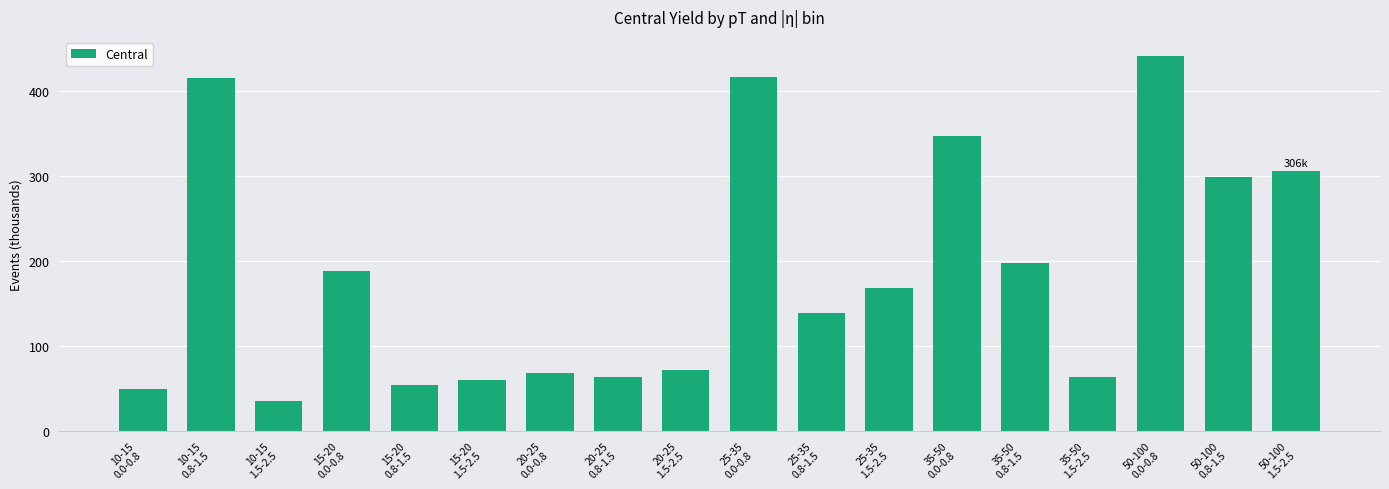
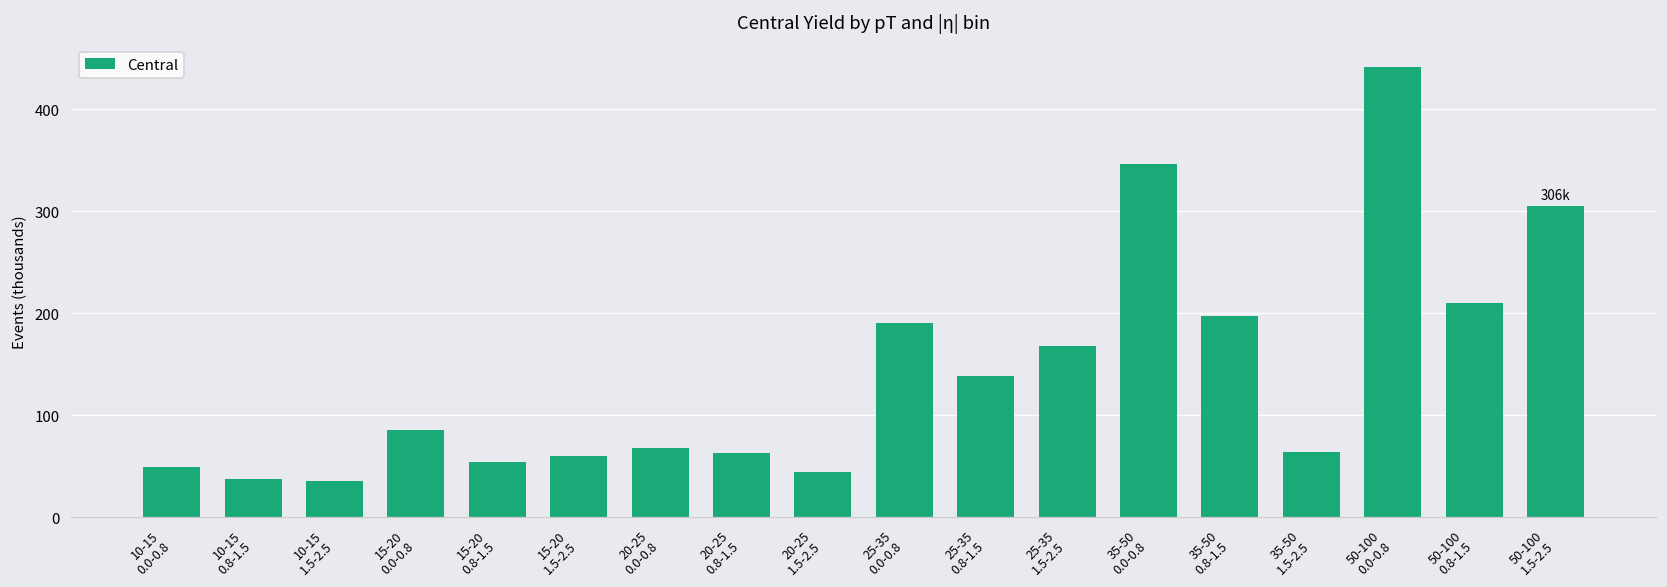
  {
    "10-15 0.0-0.8": 50,
-   "10-15 0.8-1.5": 420,
+   "10-15 0.8-1.5": 40,
    "10-15 1.5-2.5": 40,
-   "15-20 0.0-0.8": 190,
+   "15-20 0.0-0.8": 90,
    "15-20 0.8-1.5": 50,
    "15-20 1.5-2.5": 60,
    "20-25 0.0-0.8": 70,
    "20-25 0.8-1.5": 60,
-   "20-25 1.5-2.5": 70,
-   "25-35 0.0-0.8": 420,
+   "20-25 1.5-2.5": 40,
+   "25-35 0.0-0.8": 190,
    "25-35 0.8-1.5": 140,
    "25-35 1.5-2.5": 170,
    "35-50 0.0-0.8": 350,
    "35-50 0.8-1.5": 200,
    "35-50 1.5-2.5": 60,
    "50-100 0.0-0.8": 440,
-   "50-100 0.8-1.5": 300
+   "50-100 0.8-1.5": 210
  }
